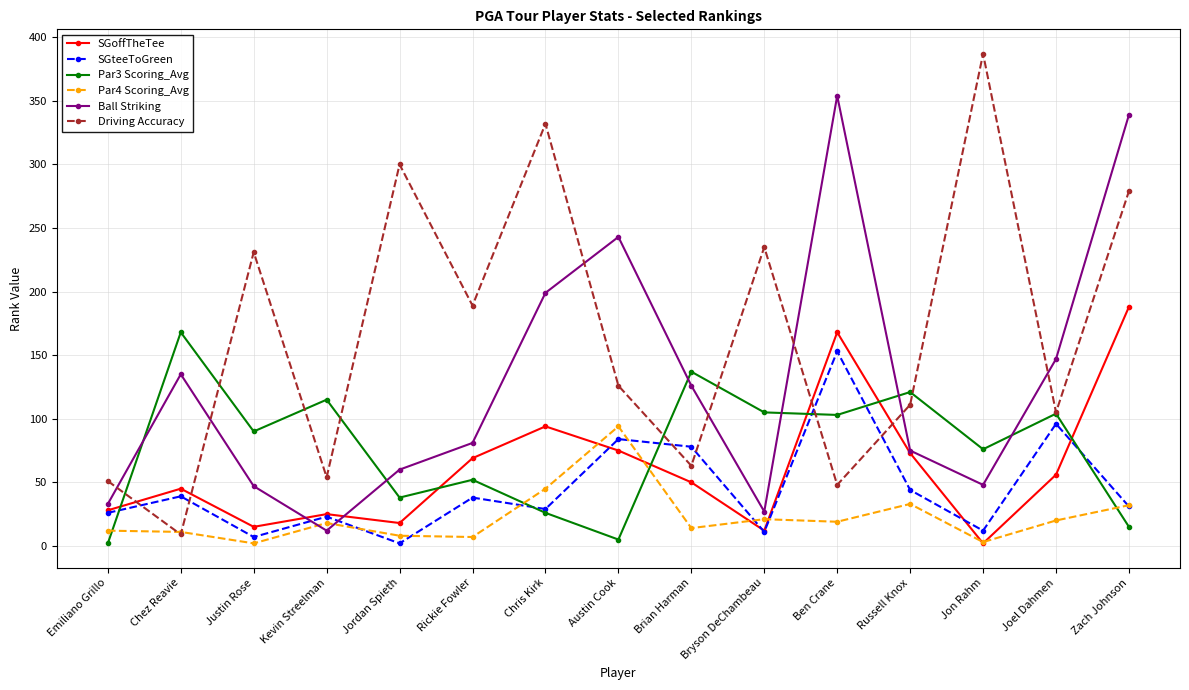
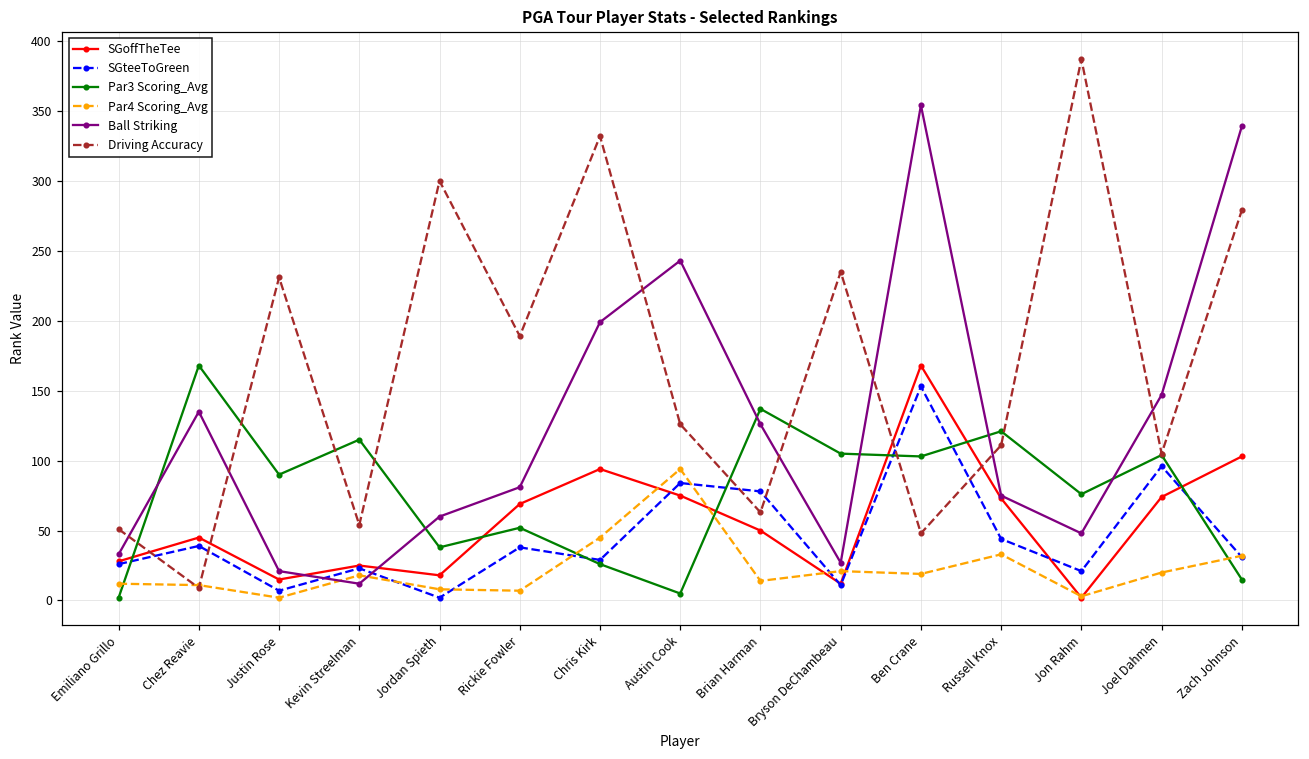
  {
    "SGoffTheTee": {
      "Chez Reavie": 45,
      "Justin Rose": 15,
      "Kevin Streelman": 25,
      "Jordan Spieth": 18,
      "Rickie Fowler": 69,
      "Chris Kirk": 94,
      "Austin Cook": 75,
      "Brian Harman": 50,
      "Ben Crane": 168,
      "Russell Knox": 73,
-     "Joel Dahmen": 56,
-     "Zach Johnson": 188
+     "Joel Dahmen": 74,
+     "Zach Johnson": 103
    },
    "SGteeToGreen": {
      "Chez Reavie": 39,
      "Justin Rose": 7,
      "Kevin Streelman": 23,
      "Jordan Spieth": 2,
      "Rickie Fowler": 38,
      "Chris Kirk": 29,
      "Austin Cook": 84,
      "Brian Harman": 78,
      "Ben Crane": 153,
      "Russell Knox": 44,
-     "Jon Rahm": 12,
+     "Jon Rahm": 21,
      "Joel Dahmen": 96
    },
    "Par3 Scoring_Avg": {
      "Emiliano Grillo": 2,
      "Chez Reavie": 168,
      "Justin Rose": 90,
      "Kevin Streelman": 115,
      "Jordan Spieth": 38,
      "Rickie Fowler": 52,
      "Chris Kirk": 26,
      "Austin Cook": 5,
      "Brian Harman": 137,
      "Bryson DeChambeau": 105,
      "Ben Crane": 103,
      "Russell Knox": 121,
      "Jon Rahm": 76,
      "Zach Johnson": 15
    },
    "Par4 Scoring_Avg": {
      "Emiliano Grillo": 12,
      "Chez Reavie": 11,
      "Justin Rose": 2,
      "Kevin Streelman": 18,
      "Jordan Spieth": 8,
      "Rickie Fowler": 7,
      "Chris Kirk": 45,
      "Austin Cook": 94,
      "Brian Harman": 14,
      "Bryson DeChambeau": 21,
      "Ben Crane": 19,
      "Russell Knox": 33,
      "Joel Dahmen": 20
    },
    "Ball Striking": {
      "Emiliano Grillo": 33,
      "Chez Reavie": 135,
-     "Justin Rose": 47,
+     "Justin Rose": 21,
      "Kevin Streelman": 12,
      "Jordan Spieth": 60,
      "Rickie Fowler": 81,
      "Chris Kirk": 199,
      "Austin Cook": 243,
      "Brian Harman": 126,
      "Bryson DeChambeau": 27,
      "Ben Crane": 354,
      "Russell Knox": 75,
      "Jon Rahm": 48,
      "Joel Dahmen": 147,
      "Zach Johnson": 339
    },
    "Driving Accuracy": {
      "Emiliano Grillo": 51,
      "Chez Reavie": 9,
      "Justin Rose": 231,
      "Kevin Streelman": 54,
      "Jordan Spieth": 300,
      "Rickie Fowler": 189,
      "Chris Kirk": 332,
      "Austin Cook": 126,
      "Brian Harman": 63,
      "Bryson DeChambeau": 235,
      "Ben Crane": 48,
      "Russell Knox": 111,
      "Jon Rahm": 387,
      "Zach Johnson": 279
    }
  }
